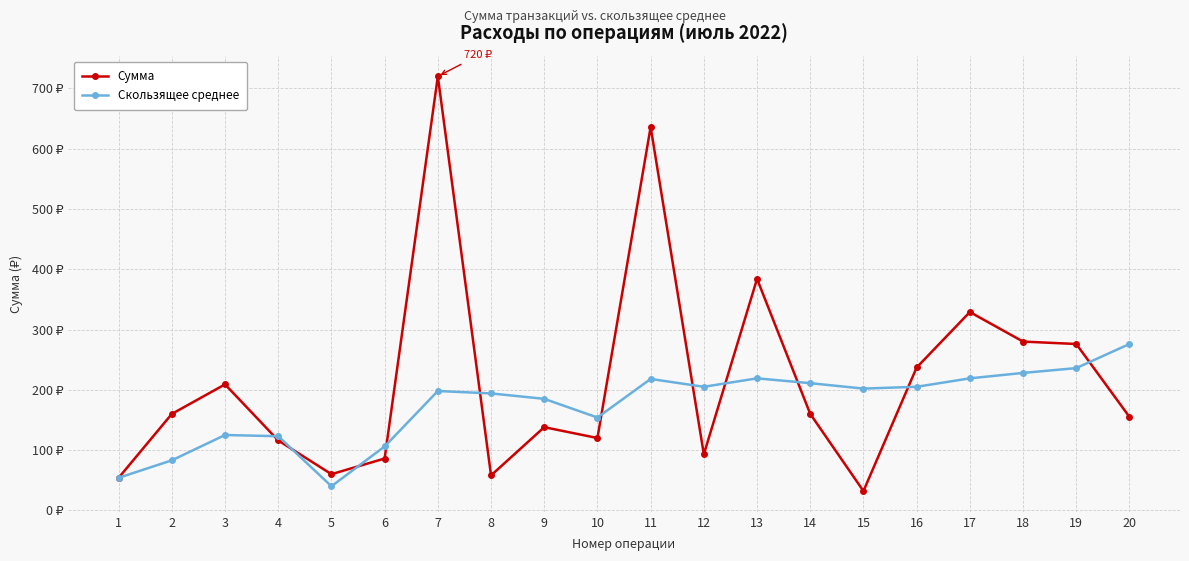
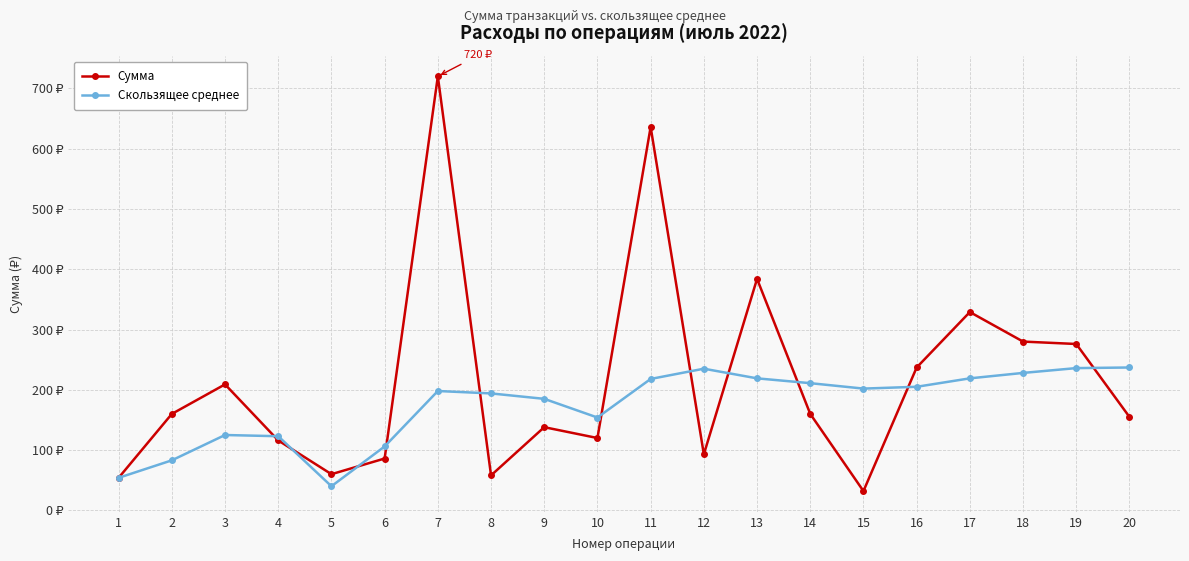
  {
    "Сумма": {
      "7": "720"
    },
    "Скользящее среднее": {
      "2": "80 ₽",
      "3": "130 ₽",
      "4": "120 ₽",
      "5": "40 ₽",
      "6": "110 ₽",
      "7": "200 ₽",
      "8": "190 ₽",
      "9": "190 ₽",
      "10": "150 ₽",
      "11": "220 ₽",
-     "12": "210 ₽",
+     "12": "240 ₽",
      "13": "220 ₽",
      "14": "210 ₽",
      "15": "200 ₽",
      "16": "210 ₽",
      "17": "220 ₽",
      "18": "230 ₽",
      "19": "240 ₽",
-     "20": "280 ₽"
+     "20": "240 ₽"
    }
  }
